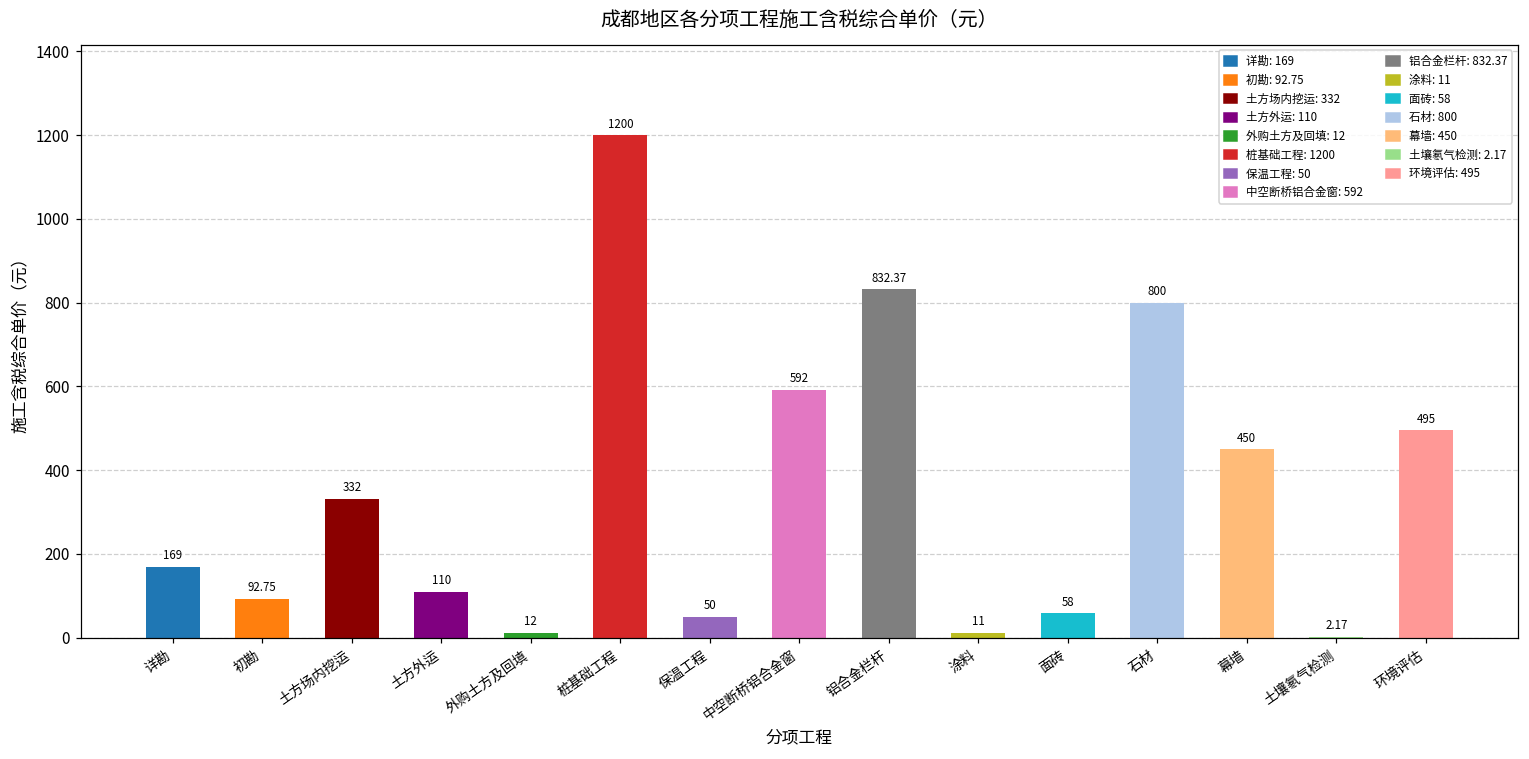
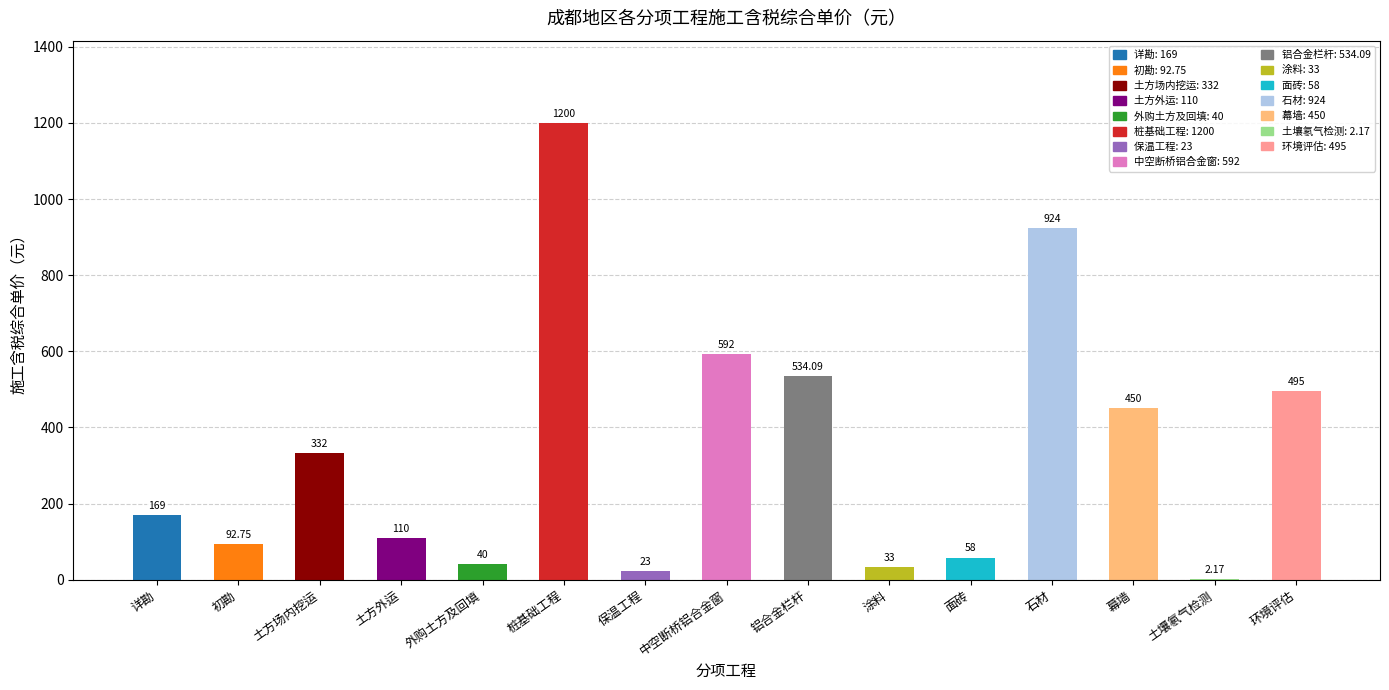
  {
-   "外购土方及回填": 12,
-   "保温工程": 50,
-   "铝合金栏杆": 832.37,
-   "涂料": 11,
-   "石材": 800
+   "外购土方及回填": 40,
+   "保温工程": 23,
+   "铝合金栏杆": 534.09,
+   "涂料": 33,
+   "石材": 924
  }
